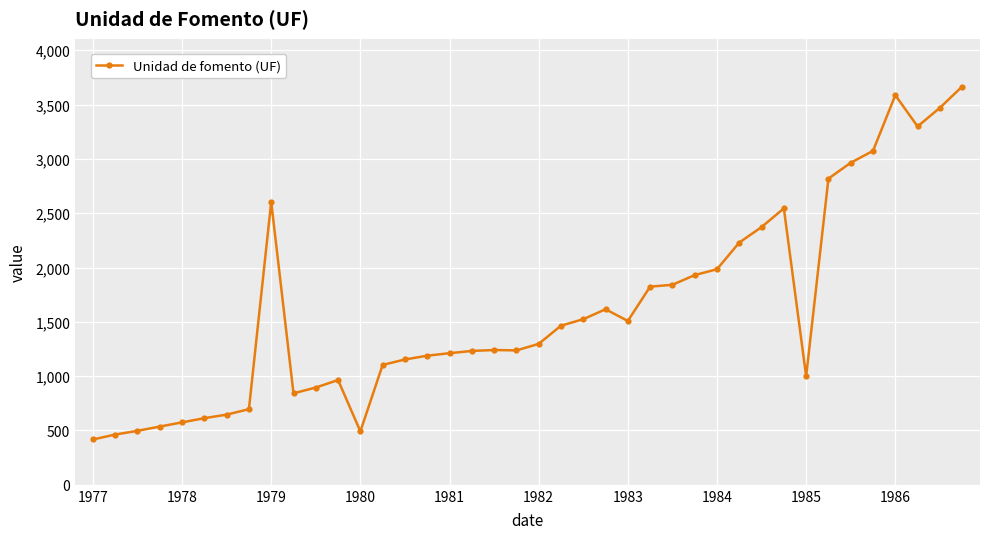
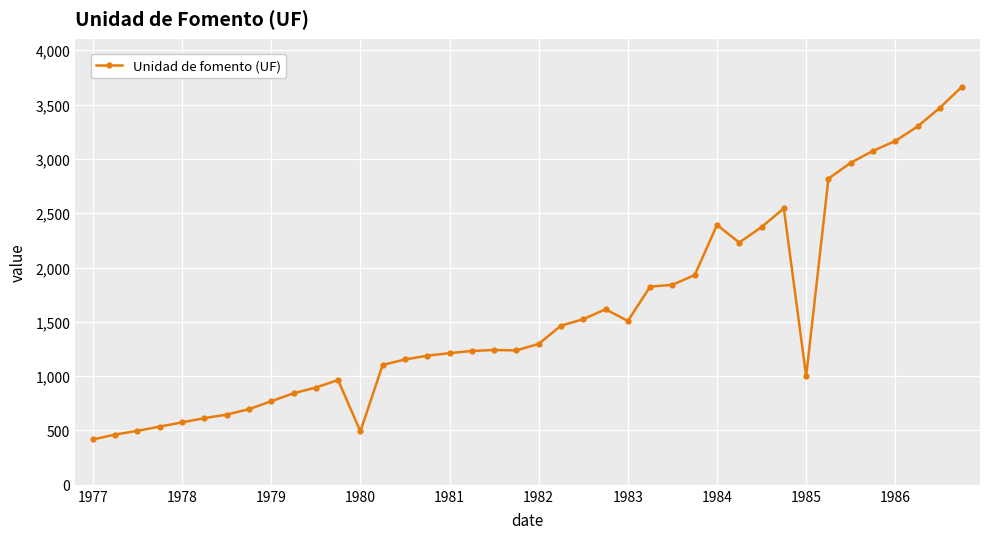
  {
    "1977": "420",
    "1978": "570",
-   "1979": "2,600",
+   "1979": "770",
    "1980": "490",
    "1981": "1,210",
    "1982": "1,300",
    "1983": "1,510",
-   "1984": "1,980",
+   "1984": "2,390",
    "1985": "1,000",
-   "1986": "3,590"
+   "1986": "3,160"
  }
